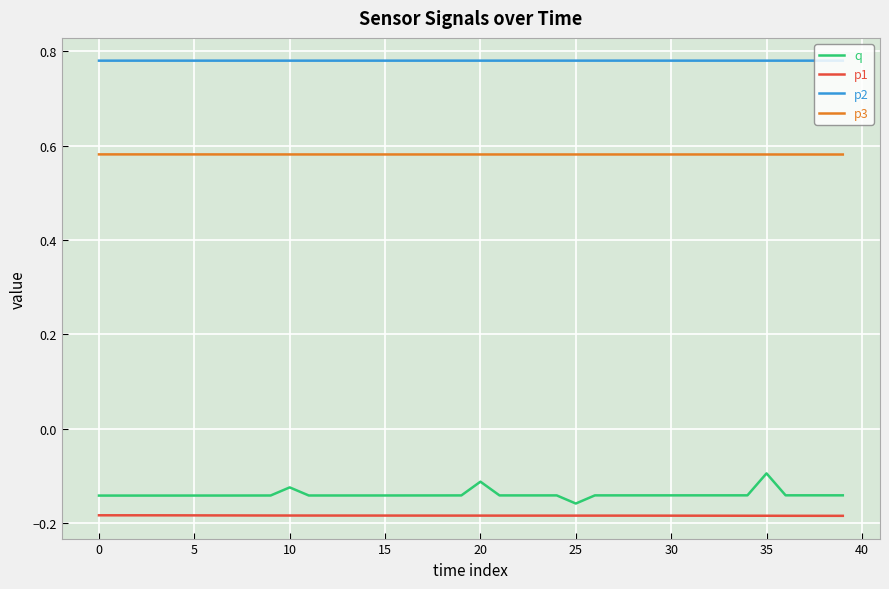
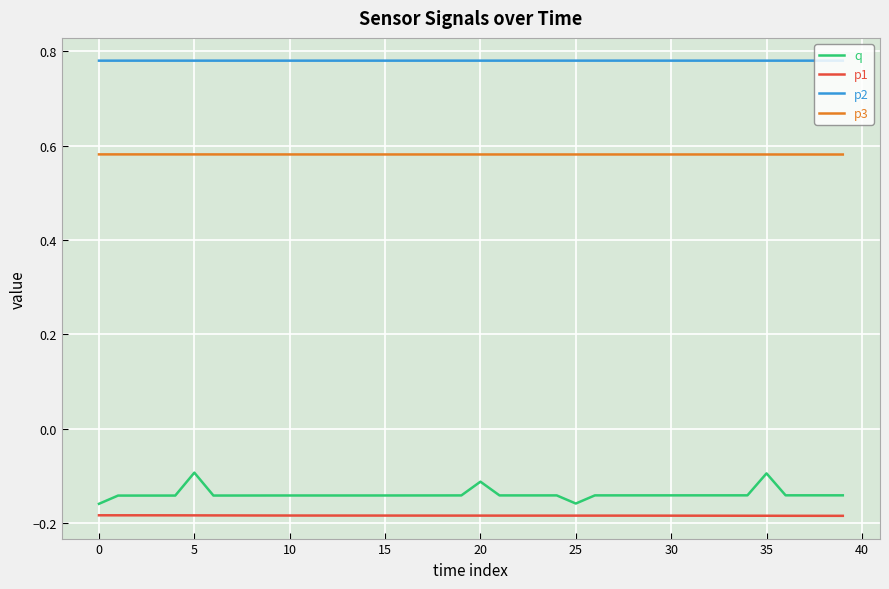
  {
    "q": {
-     "0": -0.14,
-     "5": -0.14,
-     "10": -0.12,
+     "0": -0.16,
+     "5": -0.09,
+     "10": -0.14,
      "15": -0.14,
      "20": -0.11,
      "25": -0.16,
      "30": -0.14,
      "35": -0.09
    },
    "p2": {
      "0": 0.78,
      "5": 0.78,
      "10": 0.78,
      "15": 0.78,
      "20": 0.78,
      "25": 0.78,
      "30": 0.78,
      "35": 0.78
    }
  }
